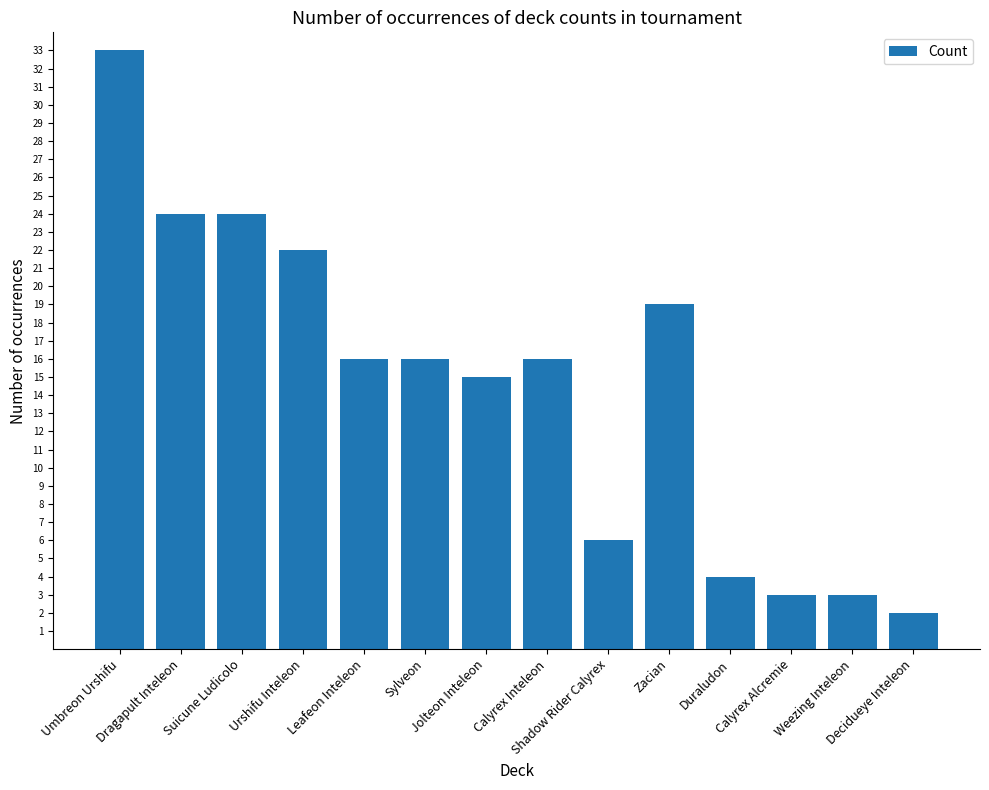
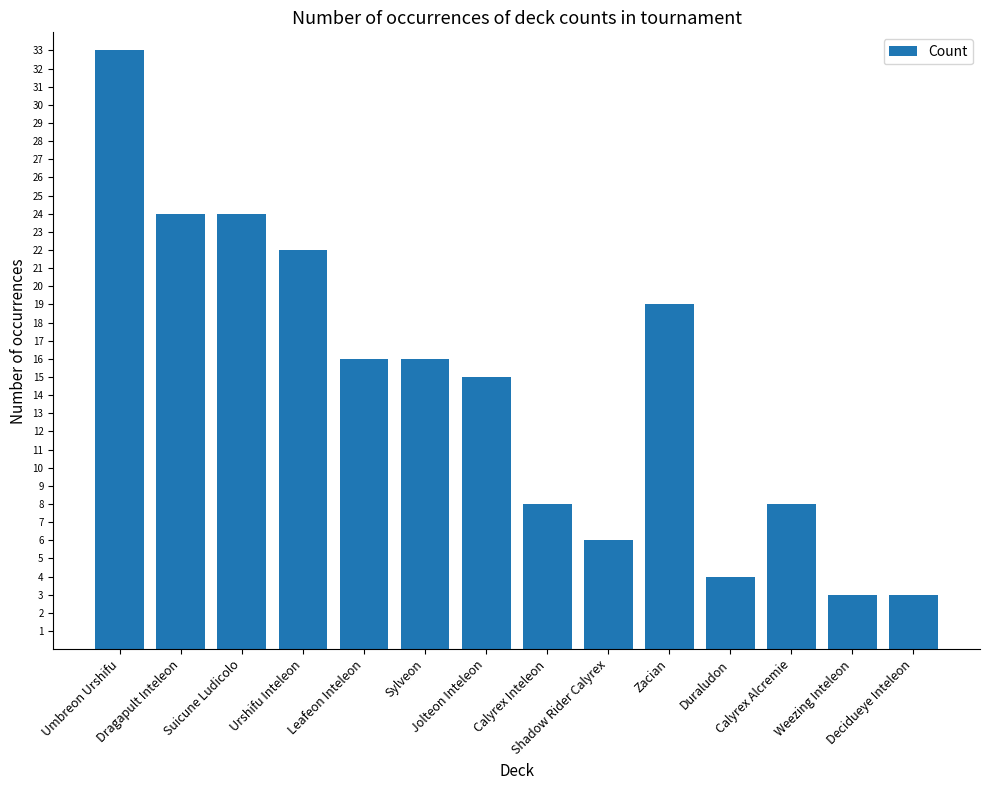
  {
    "Umbreon Urshifu": 33,
    "Dragapult Inteleon": 24,
    "Suicune Ludicolo": 24,
    "Urshifu Inteleon": 22,
    "Leafeon Inteleon": 16,
    "Sylveon": 16,
    "Jolteon Inteleon": 15,
-   "Calyrex Inteleon": 16,
+   "Calyrex Inteleon": 8,
    "Shadow Rider Calyrex": 6,
    "Zacian": 19,
    "Duraludon": 4,
-   "Calyrex Alcremie": 3,
+   "Calyrex Alcremie": 8,
    "Weezing Inteleon": 3,
-   "Decidueye Inteleon": 2
+   "Decidueye Inteleon": 3
  }
